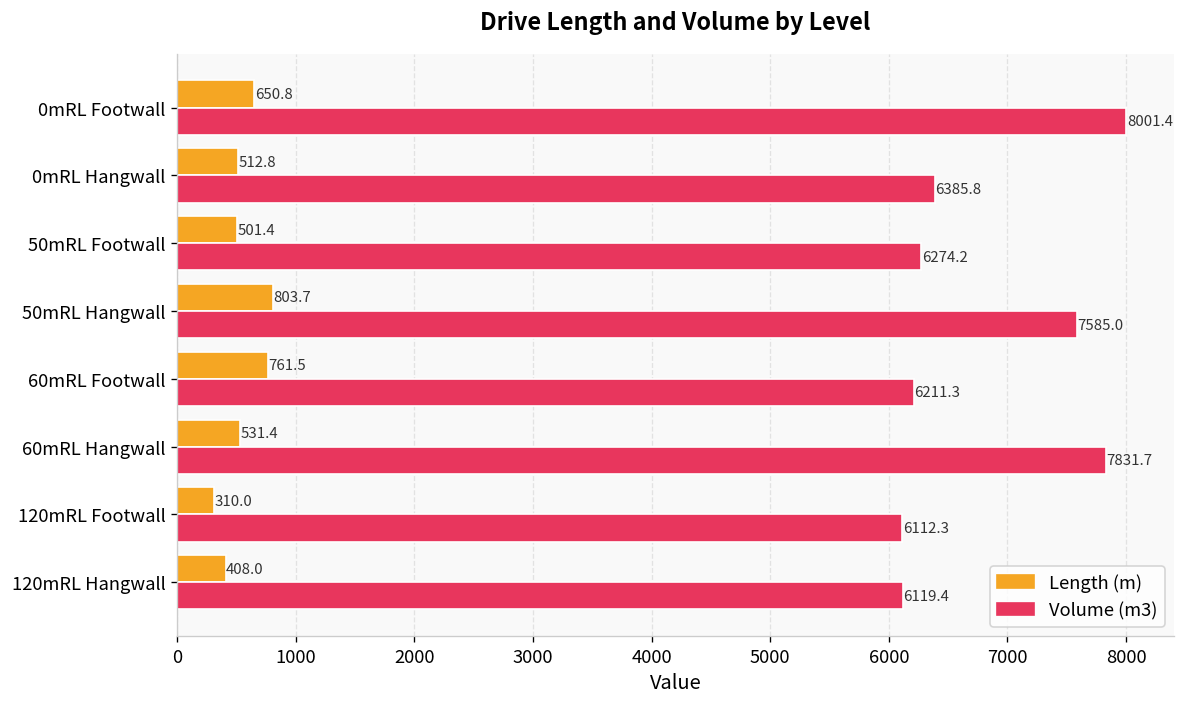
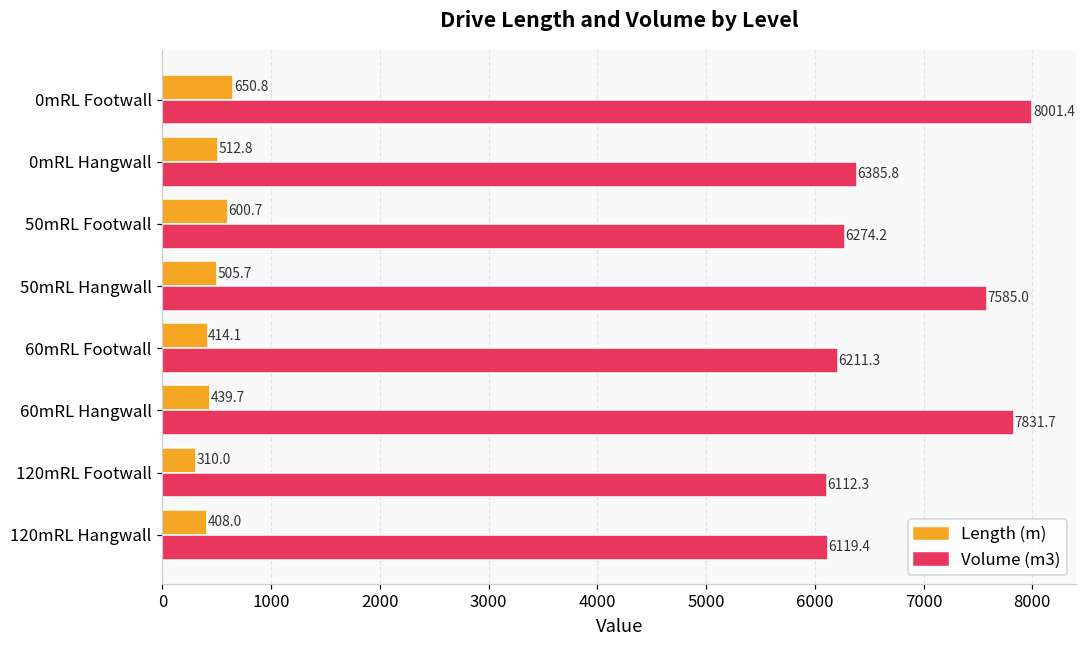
  {
    "Length (m)": {
      "0mRL Footwall": 650.8,
      "0mRL Hangwall": 512.8,
-     "50mRL Footwall": 501.4,
-     "50mRL Hangwall": 803.7,
-     "60mRL Footwall": 761.5,
-     "60mRL Hangwall": 531.4,
+     "50mRL Footwall": 600.7,
+     "50mRL Hangwall": 505.7,
+     "60mRL Footwall": 414.1,
+     "60mRL Hangwall": 439.7,
      "120mRL Footwall": 310.0,
      "120mRL Hangwall": 408.0
    },
    "Volume (m3)": {
      "0mRL Footwall": 8001.4,
      "0mRL Hangwall": 6385.8,
      "50mRL Footwall": 6274.2,
      "50mRL Hangwall": 7585.0,
      "60mRL Footwall": 6211.3,
      "60mRL Hangwall": 7831.7,
      "120mRL Footwall": 6112.3,
      "120mRL Hangwall": 6119.4
    }
  }
